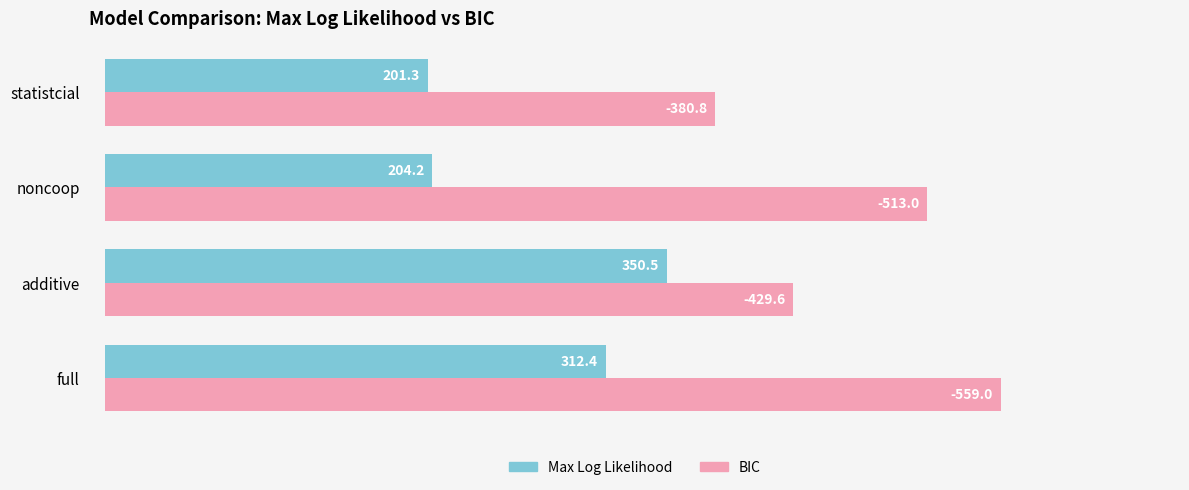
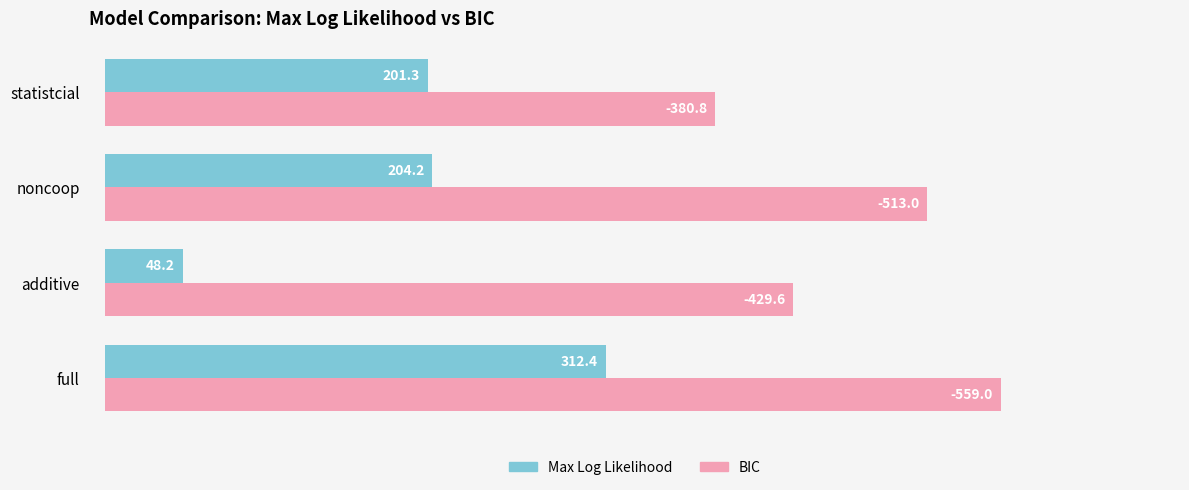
  {
    "Max Log Likelihood": {
      "statistcial": 201.3,
      "noncoop": 204.2,
-     "additive": 350.5,
+     "additive": 48.2,
      "full": 312.4
    }
  }
